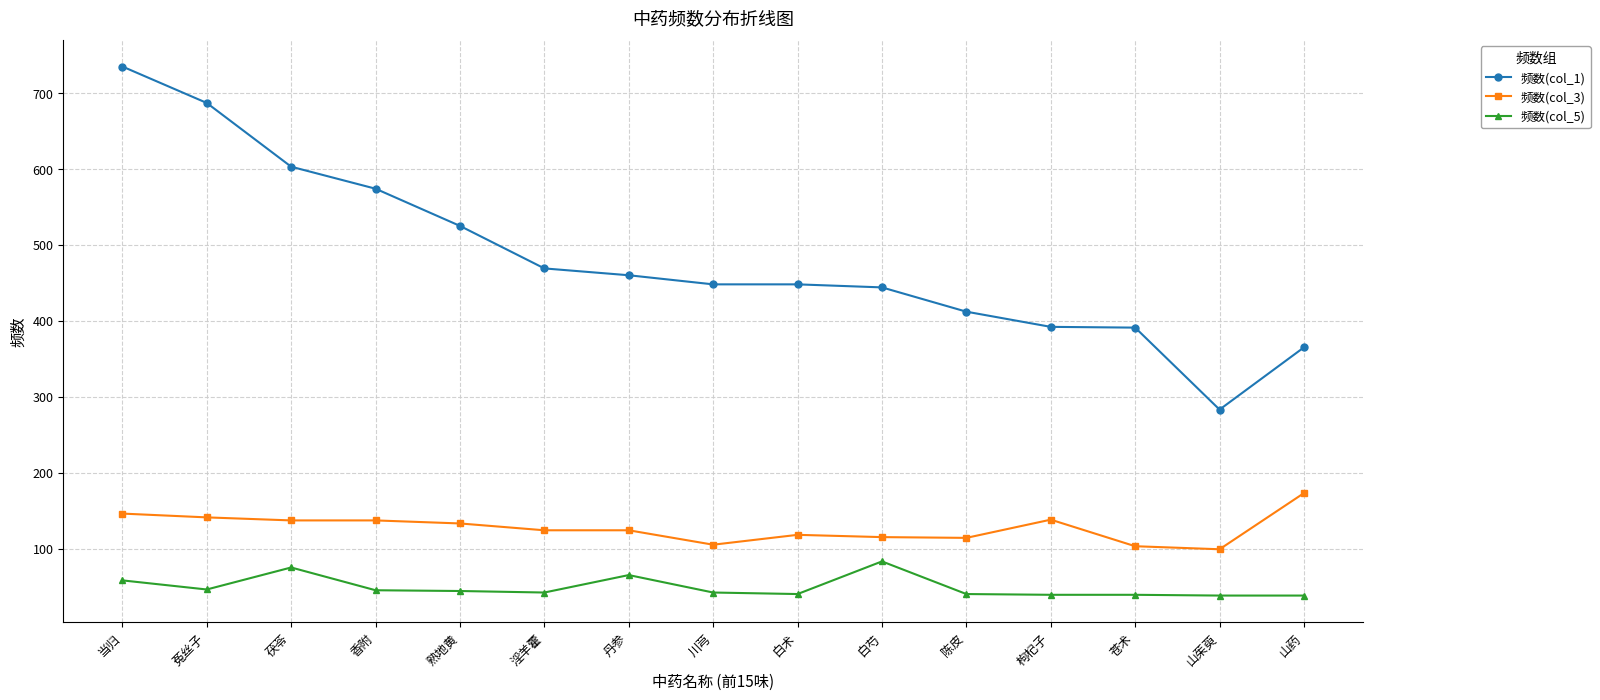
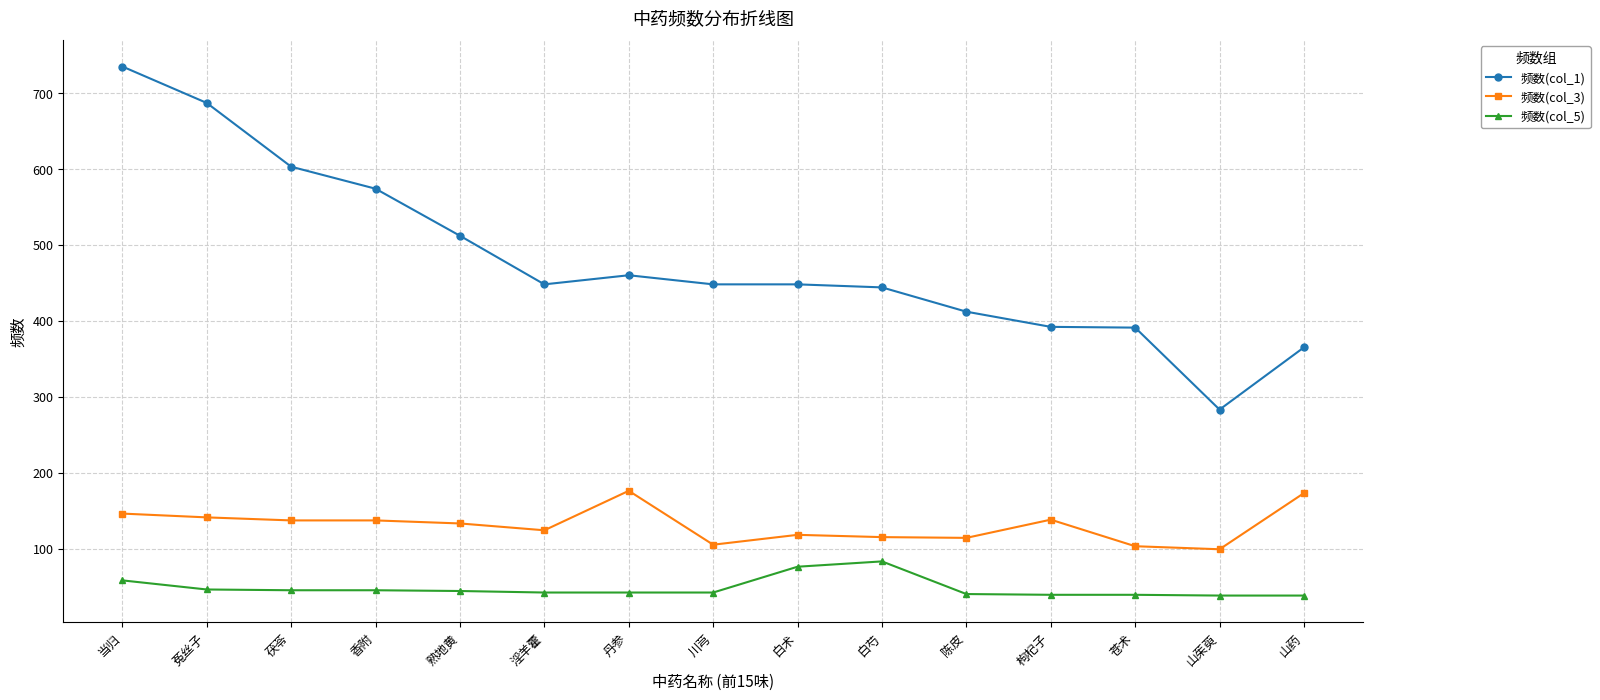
  {
    "频数(col_1)": {
      "当归": 740,
      "菟丝子": 690,
      "茯苓": 600,
      "香附": 570,
-     "熟地黄": 530,
-     "淫羊藿": 470,
+     "熟地黄": 510,
+     "淫羊藿": 450,
      "丹参": 460,
      "川芎": 450,
      "白术": 450,
      "白芍": 440,
      "陈皮": 410,
      "枸杞子": 390,
      "苍术": 390,
      "山茱萸": 280,
      "山药": 370
    },
    "频数(col_3)": {
      "当归": 150,
      "菟丝子": 140,
      "茯苓": 140,
      "香附": 140,
      "熟地黄": 130,
      "淫羊藿": 120,
-     "丹参": 120,
+     "丹参": 180,
      "川芎": 110,
      "白术": 120,
      "白芍": 120,
      "陈皮": 110,
      "枸杞子": 140,
      "苍术": 100,
      "山茱萸": 100,
      "山药": 170
    },
    "频数(col_5)": {
      "当归": 60,
      "菟丝子": 50,
-     "茯苓": 80,
+     "茯苓": 50,
      "香附": 50,
      "熟地黄": 40,
      "淫羊藿": 40,
-     "丹参": 70,
+     "丹参": 40,
      "川芎": 40,
-     "白术": 40,
+     "白术": 80,
      "白芍": 80,
      "陈皮": 40,
      "枸杞子": 40,
      "苍术": 40,
      "山茱萸": 40,
      "山药": 40
    }
  }
